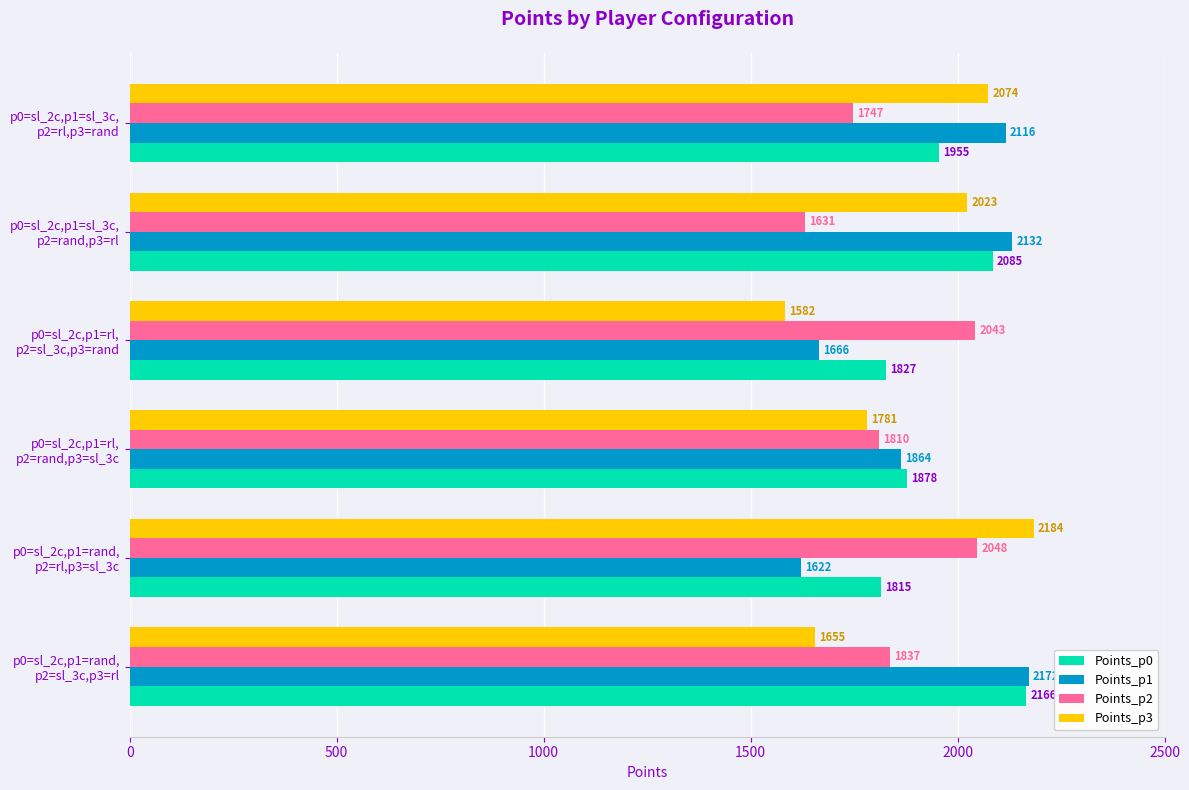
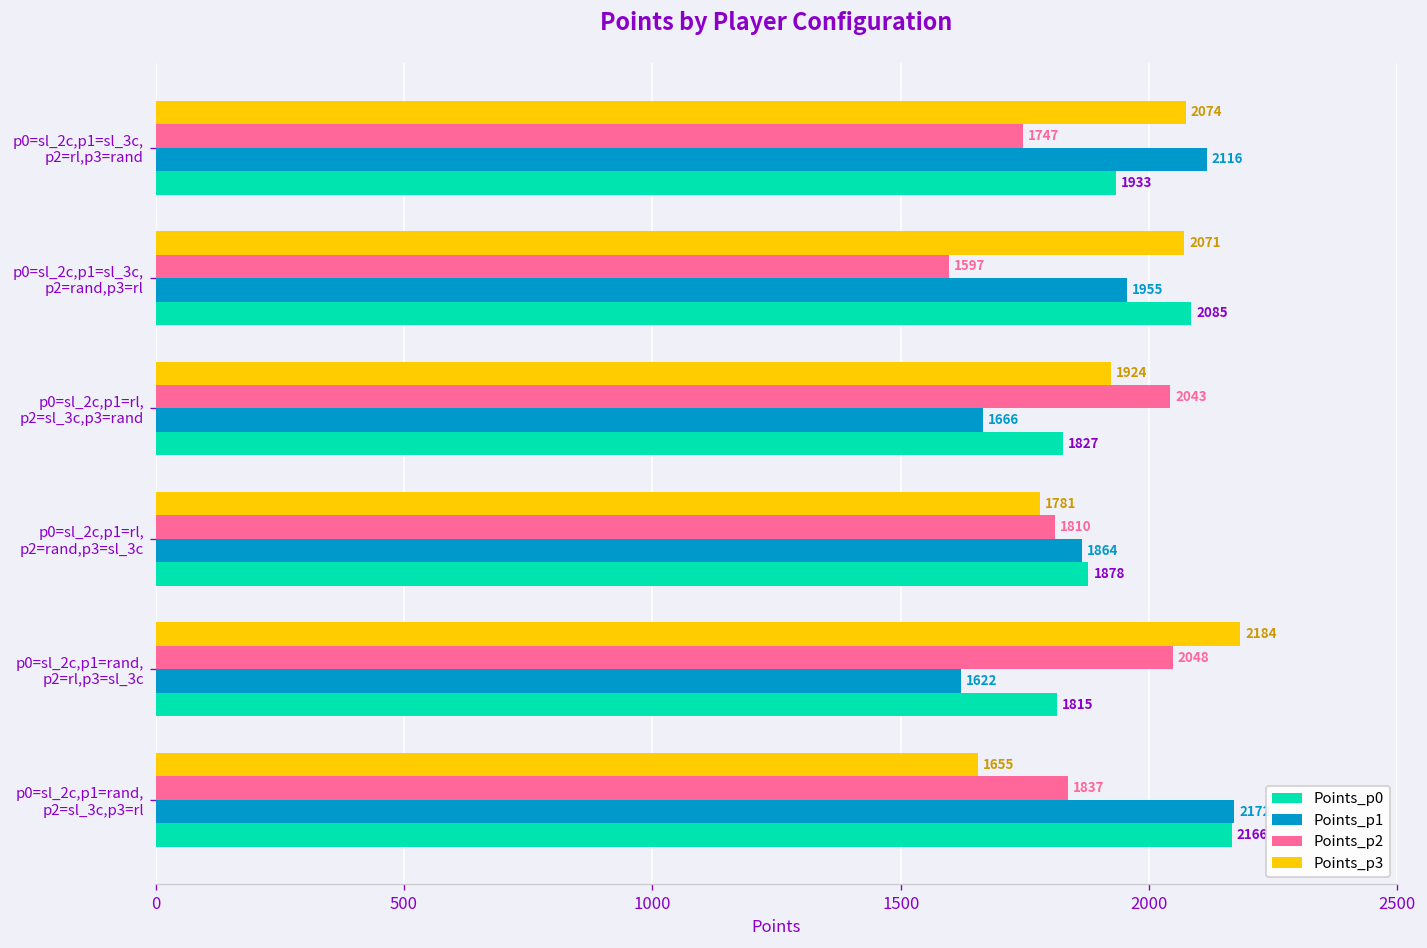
  {
    "Points_p0": {
-     "p0=sl_2c,p1=sl_3c, p2=rl,p3=rand": 1955,
+     "p0=sl_2c,p1=sl_3c, p2=rl,p3=rand": 1933,
      "p0=sl_2c,p1=sl_3c, p2=rand,p3=rl": 2085,
      "p0=sl_2c,p1=rl, p2=sl_3c,p3=rand": 1827,
      "p0=sl_2c,p1=rl, p2=rand,p3=sl_3c": 1878,
      "p0=sl_2c,p1=rand, p2=rl,p3=sl_3c": 1815
    },
    "Points_p1": {
      "p0=sl_2c,p1=sl_3c, p2=rl,p3=rand": 2116,
-     "p0=sl_2c,p1=sl_3c, p2=rand,p3=rl": 2132,
+     "p0=sl_2c,p1=sl_3c, p2=rand,p3=rl": 1955,
      "p0=sl_2c,p1=rl, p2=sl_3c,p3=rand": 1666,
      "p0=sl_2c,p1=rl, p2=rand,p3=sl_3c": 1864,
      "p0=sl_2c,p1=rand, p2=rl,p3=sl_3c": 1622
    },
    "Points_p2": {
      "p0=sl_2c,p1=sl_3c, p2=rl,p3=rand": 1747,
-     "p0=sl_2c,p1=sl_3c, p2=rand,p3=rl": 1631,
+     "p0=sl_2c,p1=sl_3c, p2=rand,p3=rl": 1597,
      "p0=sl_2c,p1=rl, p2=sl_3c,p3=rand": 2043,
      "p0=sl_2c,p1=rl, p2=rand,p3=sl_3c": 1810,
      "p0=sl_2c,p1=rand, p2=rl,p3=sl_3c": 2048,
      "p0=sl_2c,p1=rand, p2=sl_3c,p3=rl": 1837
    },
    "Points_p3": {
      "p0=sl_2c,p1=sl_3c, p2=rl,p3=rand": 2074,
-     "p0=sl_2c,p1=sl_3c, p2=rand,p3=rl": 2023,
-     "p0=sl_2c,p1=rl, p2=sl_3c,p3=rand": 1582,
+     "p0=sl_2c,p1=sl_3c, p2=rand,p3=rl": 2071,
+     "p0=sl_2c,p1=rl, p2=sl_3c,p3=rand": 1924,
      "p0=sl_2c,p1=rl, p2=rand,p3=sl_3c": 1781,
      "p0=sl_2c,p1=rand, p2=rl,p3=sl_3c": 2184,
      "p0=sl_2c,p1=rand, p2=sl_3c,p3=rl": 1655
    }
  }
